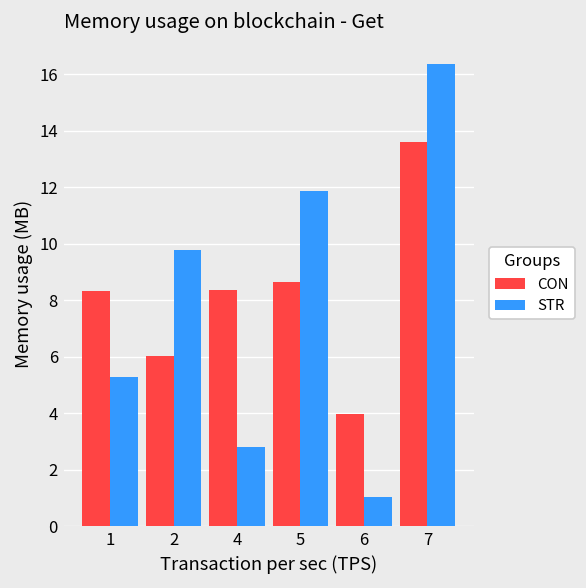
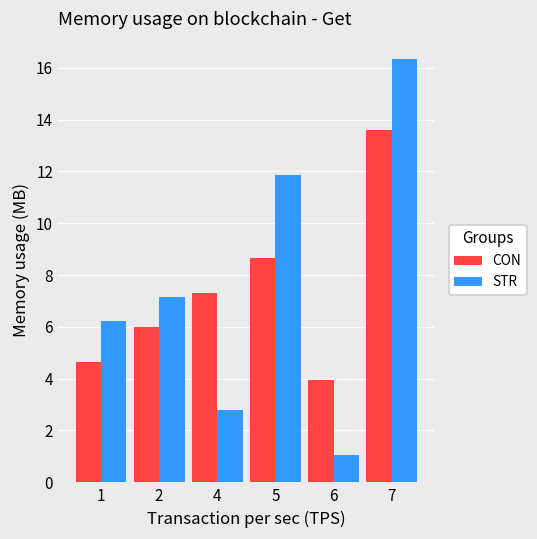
  {
    "CON": {
-     "1": 8.3,
+     "1": 4.6,
      "2": 6.0,
-     "4": 8.4,
+     "4": 7.3,
      "5": 8.6,
      "6": 4.0,
      "7": 13.6
    },
    "STR": {
-     "1": 5.3,
-     "2": 9.8,
+     "1": 6.2,
+     "2": 7.1,
      "4": 2.8,
      "5": 11.9,
      "6": 1.0,
      "7": 16.4
    }
  }
